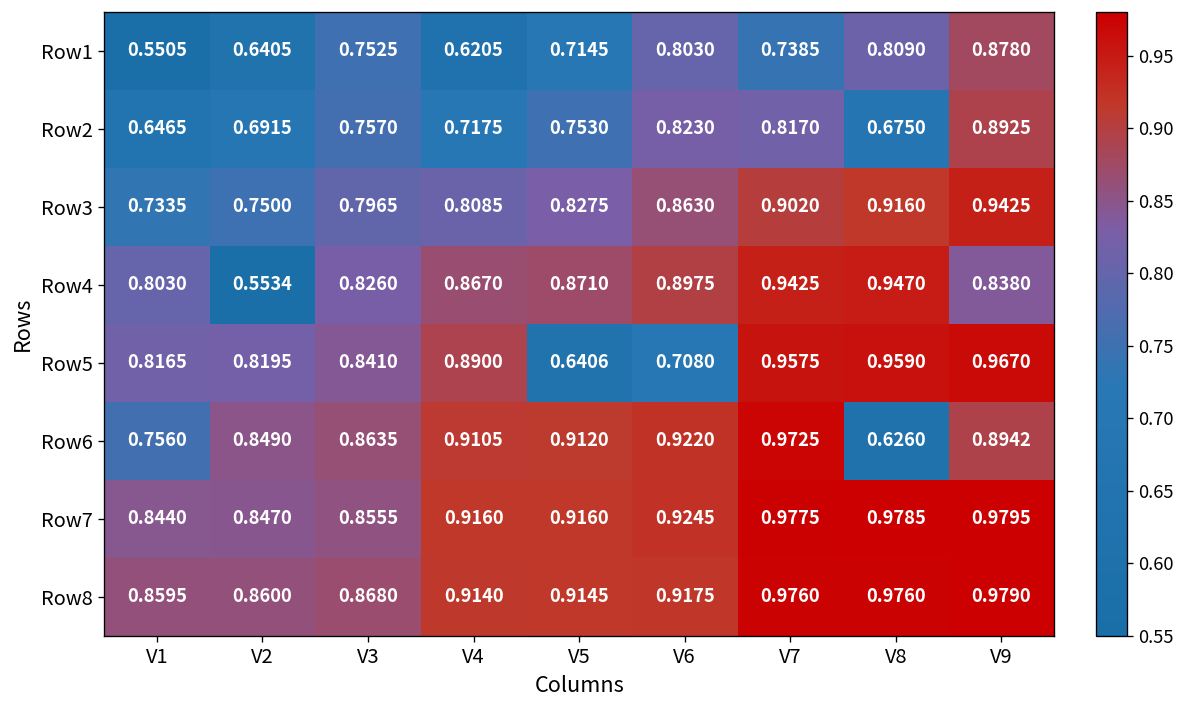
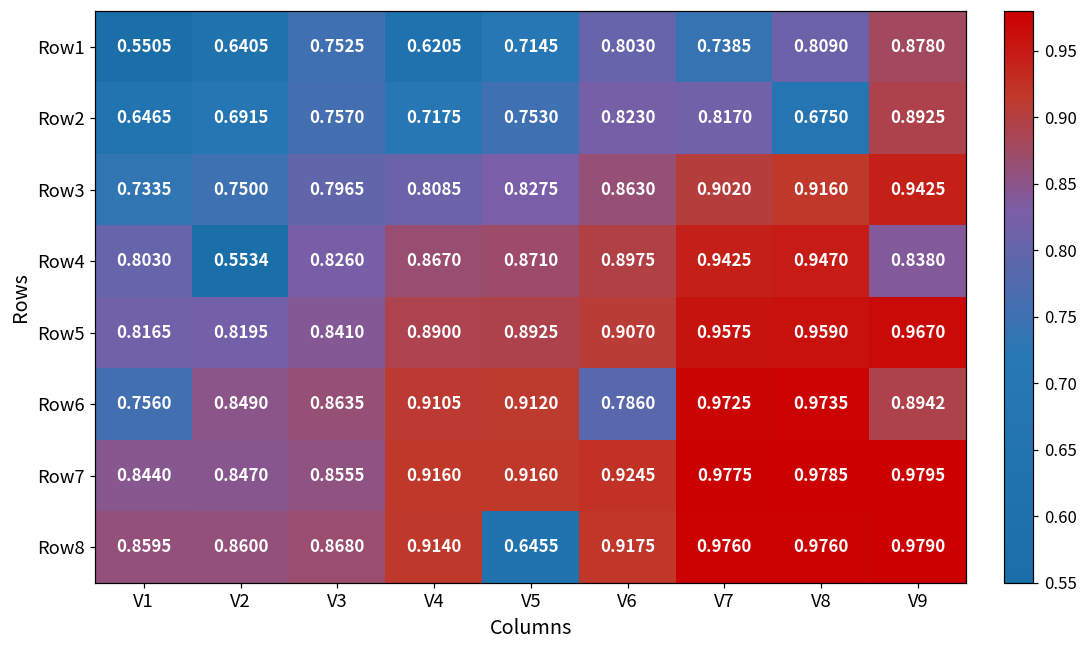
  {
    "Row1": {
      "V1": 0.5505,
      "V2": 0.6405,
      "V3": 0.7525,
      "V4": 0.6205,
      "V5": 0.7145,
      "V6": 0.8030,
      "V7": 0.7385,
      "V8": 0.8090,
      "V9": 0.8780
    },
    "Row2": {
      "V1": 0.6465,
      "V2": 0.6915,
      "V3": 0.7570,
      "V4": 0.7175,
      "V5": 0.7530,
      "V6": 0.8230,
      "V7": 0.8170,
      "V8": 0.6750,
      "V9": 0.8925
    },
    "Row3": {
      "V1": 0.7335,
      "V2": 0.7500,
      "V3": 0.7965,
      "V4": 0.8085,
      "V5": 0.8275,
      "V6": 0.8630,
      "V7": 0.9020,
      "V8": 0.9160,
      "V9": 0.9425
    },
    "Row4": {
      "V1": 0.8030,
      "V2": 0.5534,
      "V3": 0.8260,
      "V4": 0.8670,
      "V5": 0.8710,
      "V6": 0.8975,
      "V7": 0.9425,
      "V8": 0.9470,
      "V9": 0.8380
    },
    "Row5": {
      "V1": 0.8165,
      "V2": 0.8195,
      "V3": 0.8410,
      "V4": 0.8900,
-     "V5": 0.6406,
-     "V6": 0.7080,
+     "V5": 0.8925,
+     "V6": 0.9070,
      "V7": 0.9575,
      "V8": 0.9590,
      "V9": 0.9670
    },
    "Row6": {
      "V1": 0.7560,
      "V2": 0.8490,
      "V3": 0.8635,
      "V4": 0.9105,
      "V5": 0.9120,
-     "V6": 0.9220,
+     "V6": 0.7860,
      "V7": 0.9725,
-     "V8": 0.6260,
+     "V8": 0.9735,
      "V9": 0.8942
    },
    "Row7": {
      "V1": 0.8440,
      "V2": 0.8470,
      "V3": 0.8555,
      "V4": 0.9160,
      "V5": 0.9160,
      "V6": 0.9245,
      "V7": 0.9775,
      "V8": 0.9785,
      "V9": 0.9795
    },
    "Row8": {
      "V1": 0.8595,
      "V2": 0.8600,
      "V3": 0.8680,
      "V4": 0.9140,
-     "V5": 0.9145,
+     "V5": 0.6455,
      "V6": 0.9175,
      "V7": 0.9760,
      "V8": 0.9760,
      "V9": 0.9790
    }
  }
